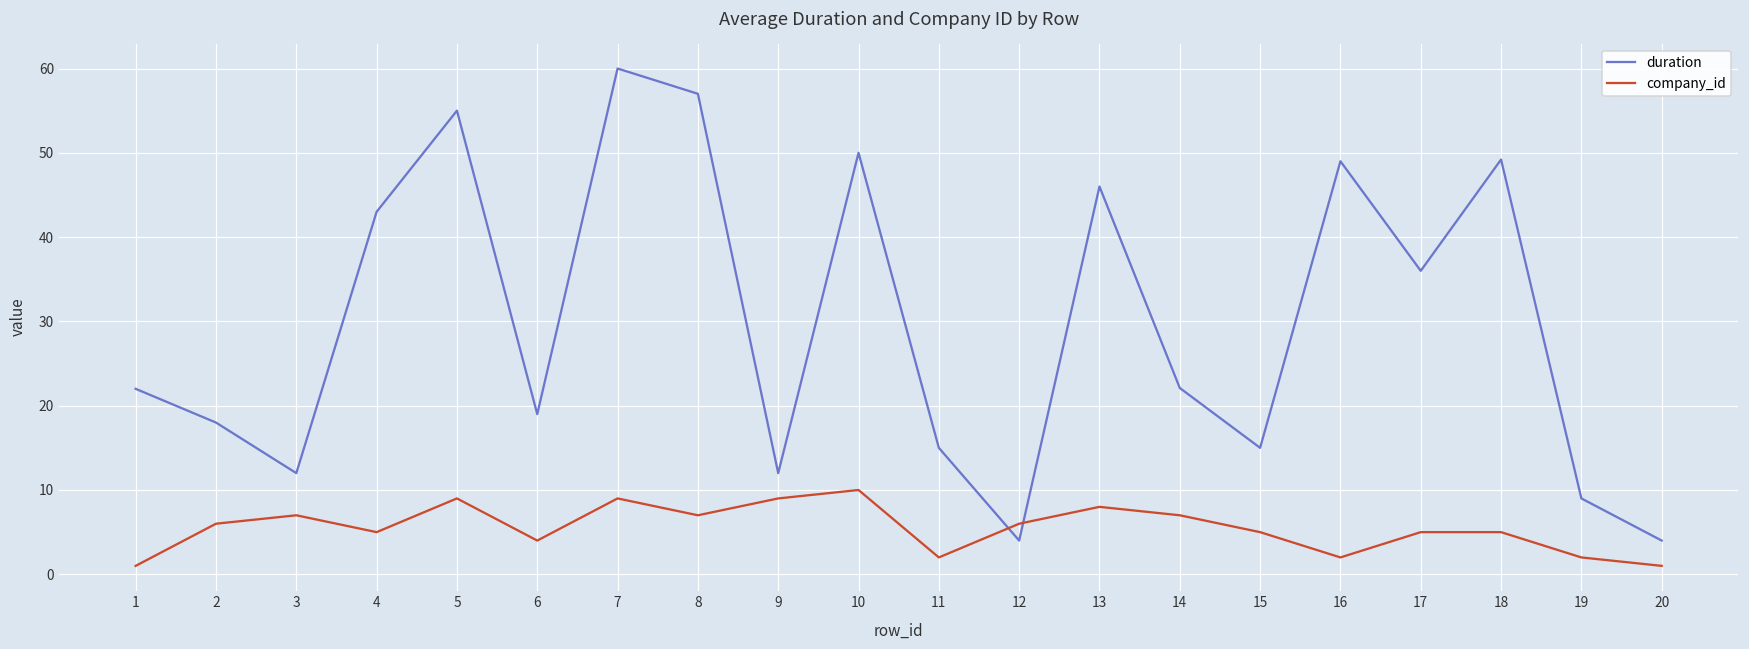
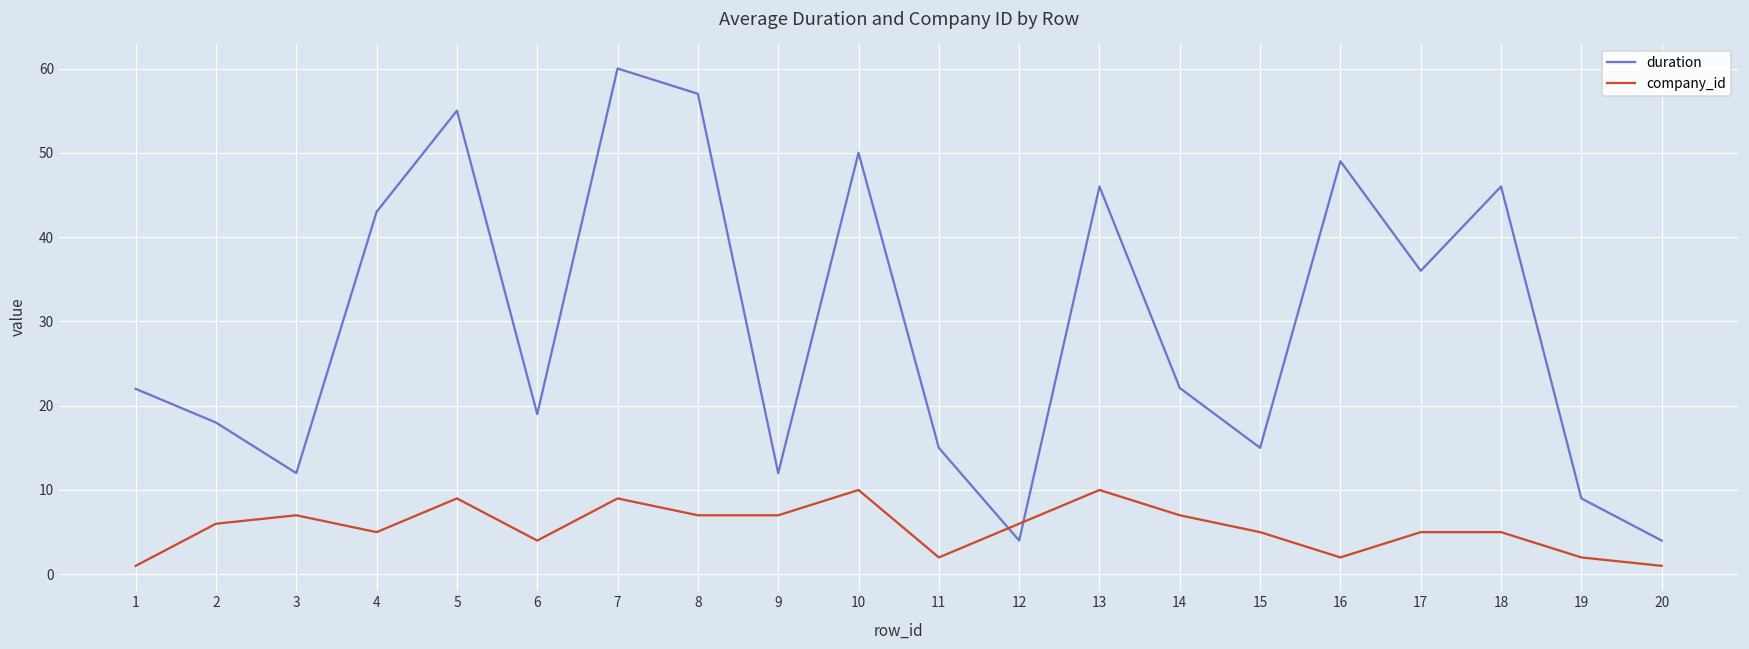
  {
    "duration": {
      "1": 22,
      "2": 18,
      "3": 12,
      "4": 43,
      "5": 55,
      "6": 19,
      "7": 60,
      "8": 57,
      "9": 12,
      "10": 50,
      "11": 15,
      "12": 4,
      "13": 46,
      "14": 22,
      "15": 15,
      "16": 49,
      "17": 36,
-     "18": 49,
+     "18": 46,
      "19": 9,
      "20": 4
    },
    "company_id": {
      "1": 1,
      "2": 6,
      "3": 7,
      "4": 5,
      "5": 9,
      "6": 4,
      "7": 9,
      "8": 7,
-     "9": 9,
+     "9": 7,
      "10": 10,
      "11": 2,
      "12": 6,
-     "13": 8,
+     "13": 10,
      "14": 7,
      "15": 5,
      "16": 2,
      "17": 5,
      "18": 5,
      "19": 2,
      "20": 1
    }
  }
